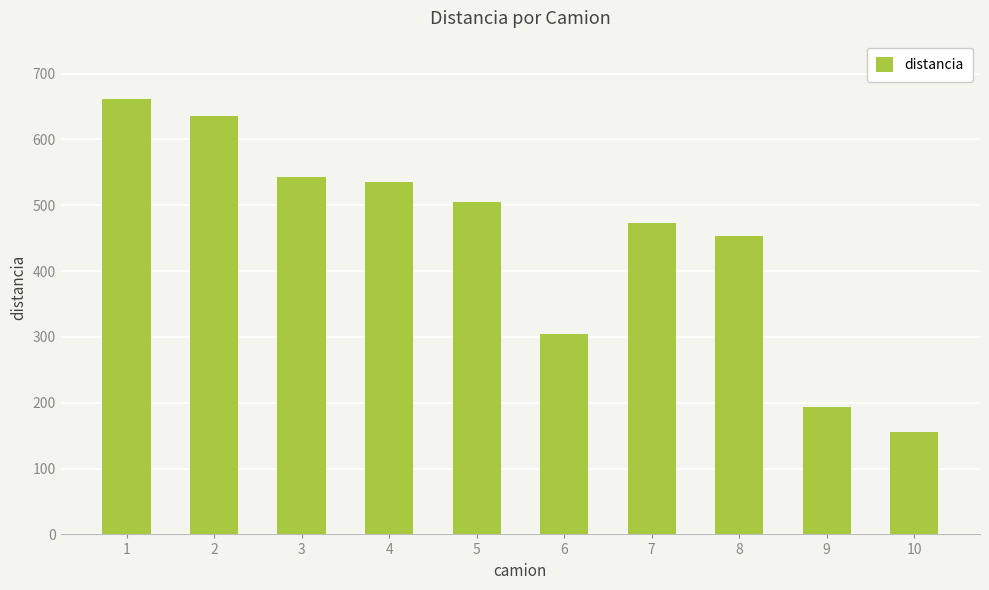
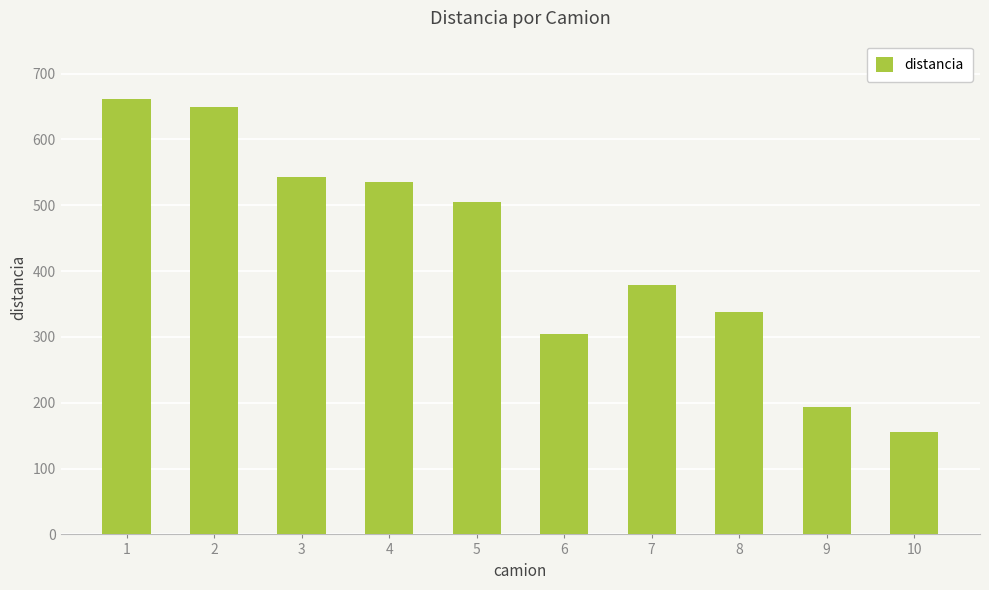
  {
    "1": 660,
-   "2": 640,
+   "2": 650,
    "3": 540,
    "4": 540,
    "5": 500,
    "6": 300,
-   "7": 470,
-   "8": 450,
+   "7": 380,
+   "8": 340,
    "9": 190,
    "10": 160
  }
